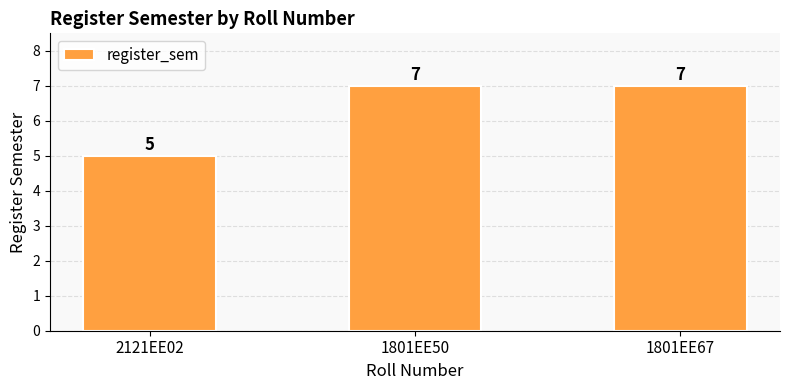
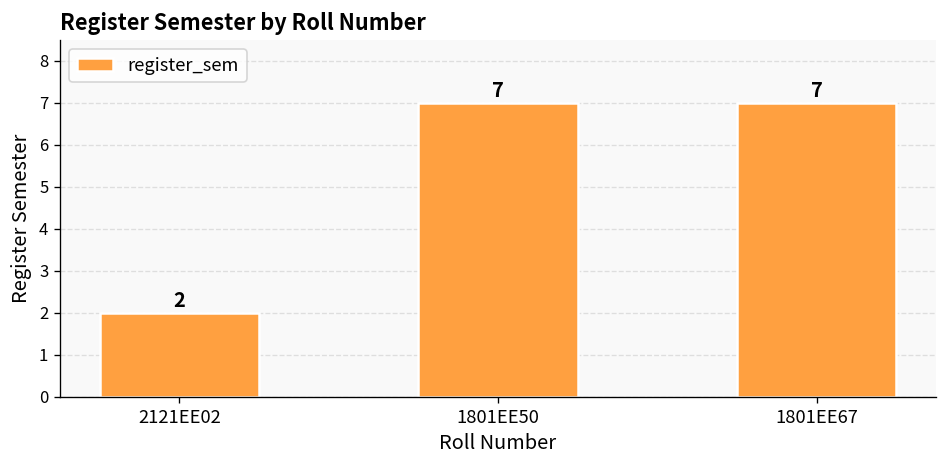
  {
-   "2121EE02": 5,
+   "2121EE02": 2,
    "1801EE50": 7,
    "1801EE67": 7
  }
